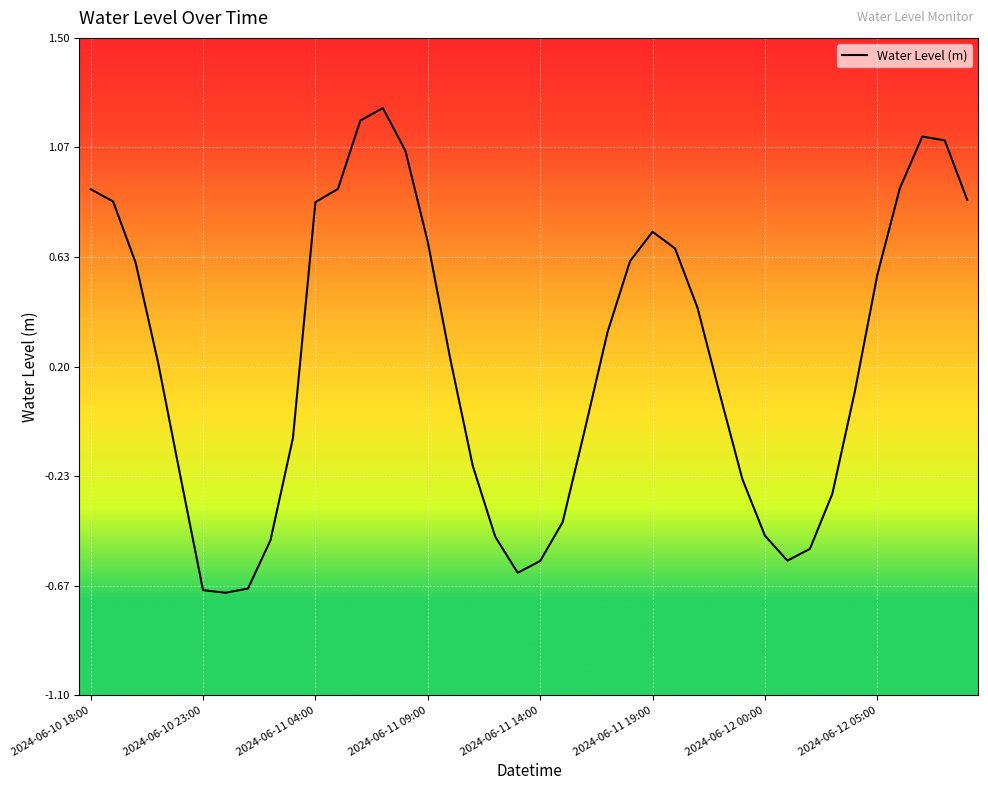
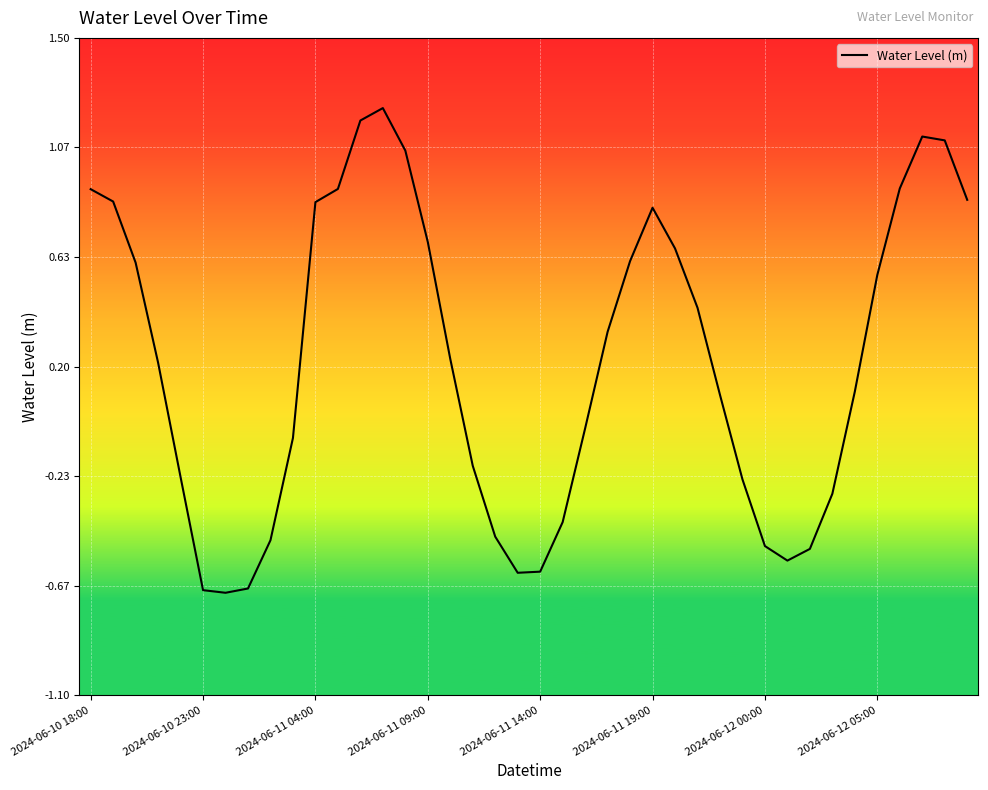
  {
    "2024-06-10 18:00": 0.90,
    "2024-06-10 23:00": -0.68,
    "2024-06-11 04:00": 0.85,
    "2024-06-11 09:00": 0.69,
-   "2024-06-11 14:00": -0.57,
-   "2024-06-11 19:00": 0.73,
-   "2024-06-12 00:00": -0.47,
+   "2024-06-11 14:00": -0.61,
+   "2024-06-11 19:00": 0.83,
+   "2024-06-12 00:00": -0.51,
    "2024-06-12 05:00": 0.56
  }
